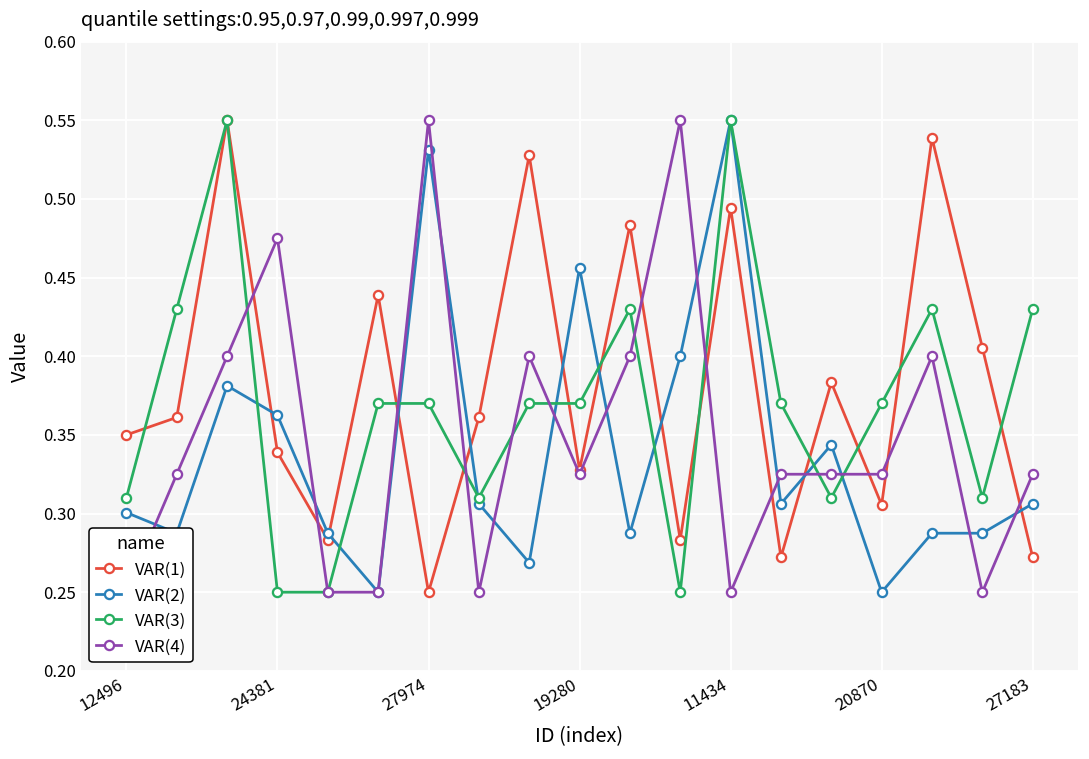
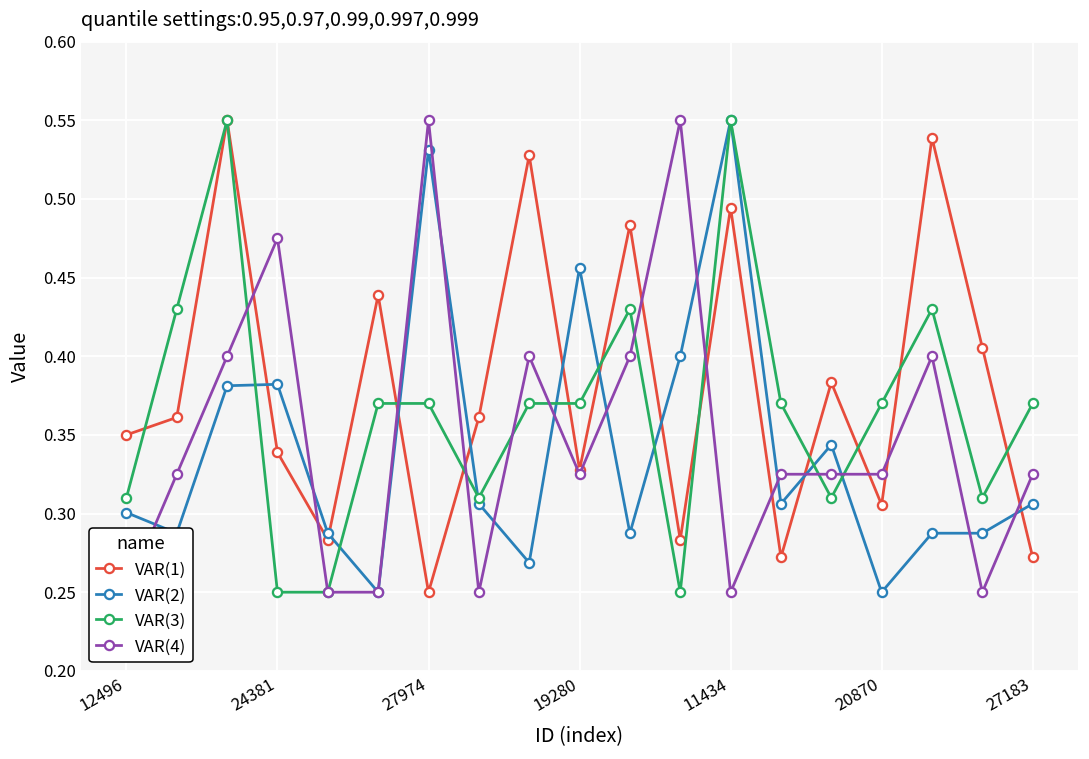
  {
    "VAR(1)": {
      "12496": 0.350,
      "24381": 0.339,
      "27974": 0.250,
      "19280": 0.328,
      "11434": 0.494,
      "20870": 0.306,
      "27183": 0.272
    },
    "VAR(2)": {
      "12496": 0.301,
-     "24381": 0.363,
+     "24381": 0.382,
      "27974": 0.531,
      "19280": 0.456,
      "20870": 0.250,
      "27183": 0.306
    },
    "VAR(3)": {
      "12496": 0.310,
      "24381": 0.250,
      "27974": 0.370,
      "19280": 0.370,
      "20870": 0.370,
-     "27183": 0.430
+     "27183": 0.370
    },
    "VAR(4)": {
      "24381": 0.475,
      "27974": 0.550,
      "19280": 0.325,
      "11434": 0.250,
      "20870": 0.325,
      "27183": 0.325
    }
  }
